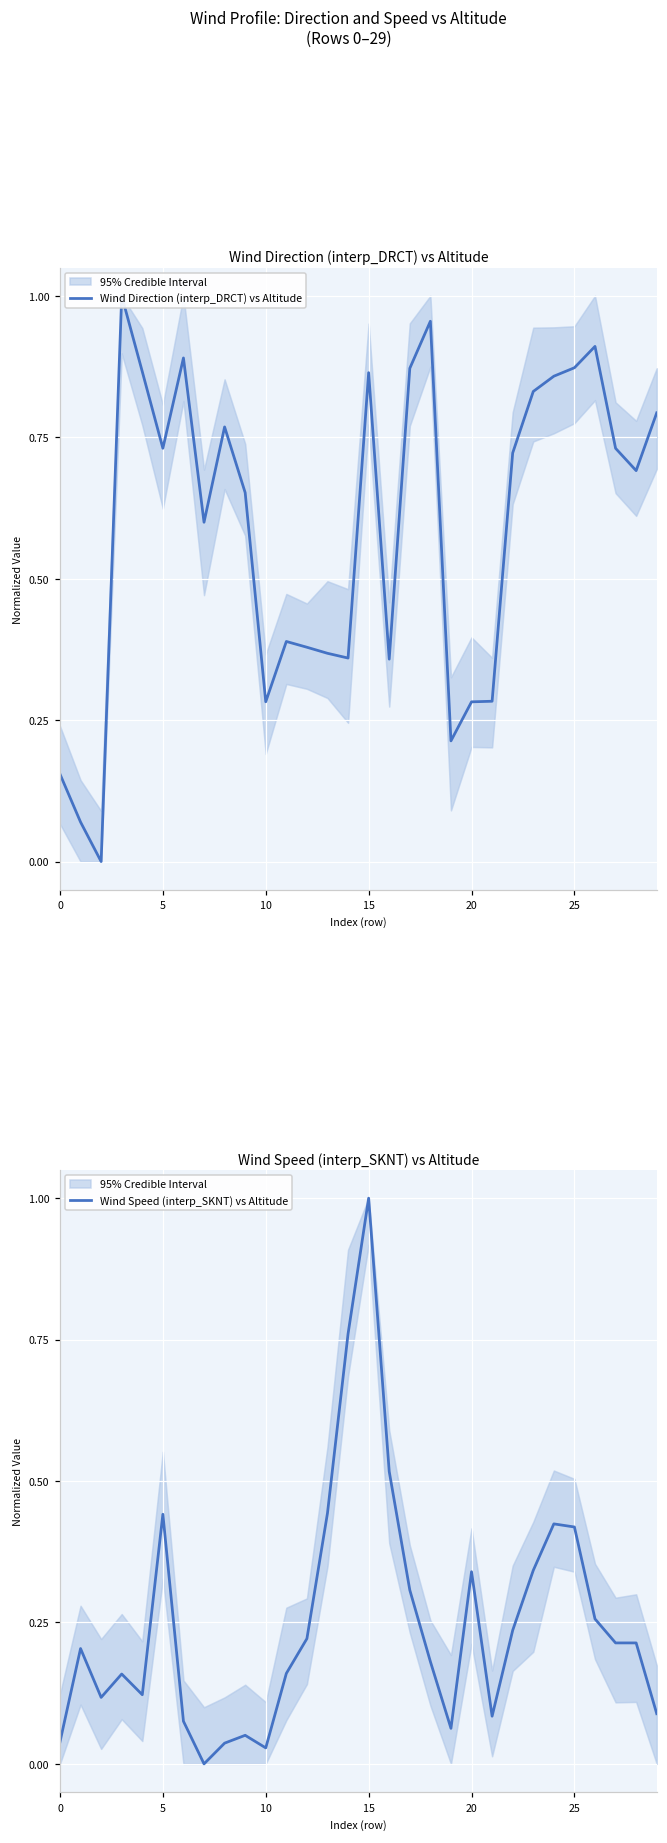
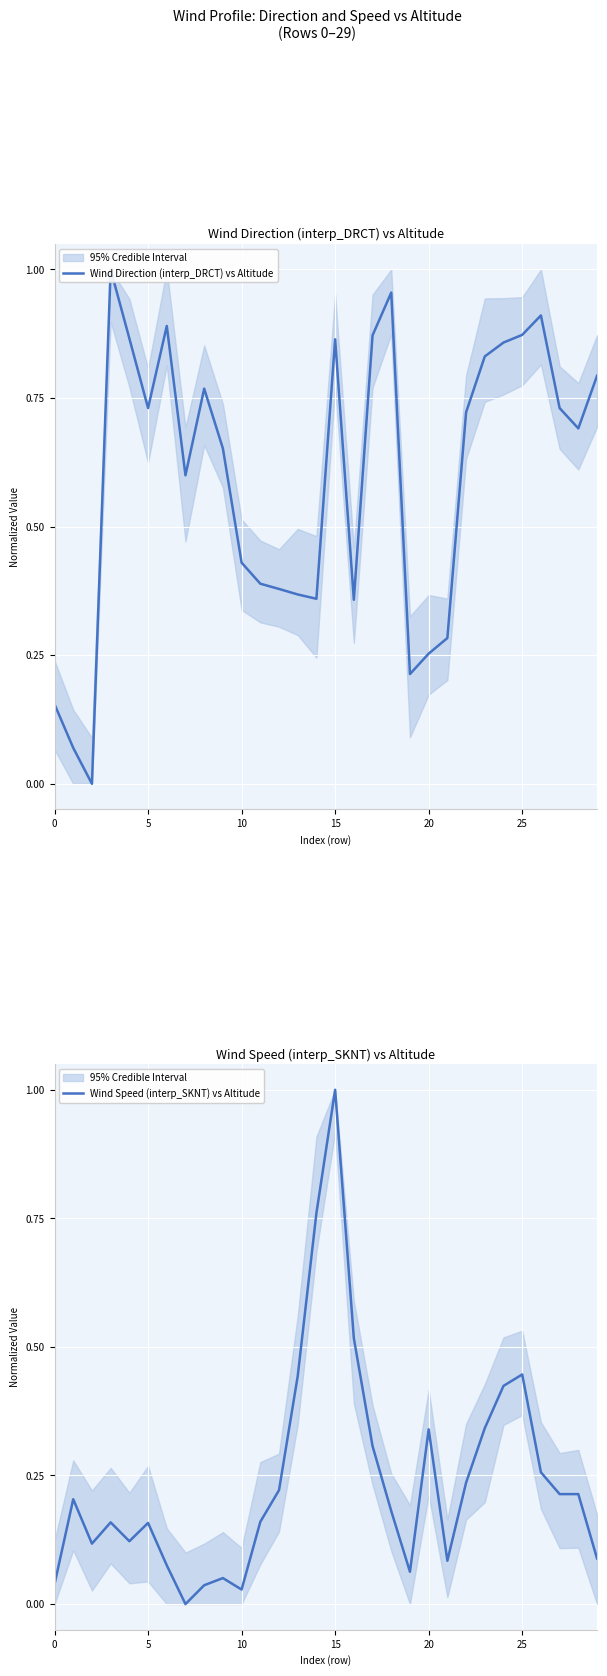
  {
    "Wind Direction (interp_DRCT) vs Altitude": {
      "Wind Direction (interp_DRCT) vs Altitude": {
        "0": 0.15,
        "5": 0.73,
-       "10": 0.28,
+       "10": 0.43,
        "15": 0.86,
-       "20": 0.28,
+       "20": 0.25,
        "25": 0.87
      }
    },
    "Wind Speed (interp_SKNT) vs Altitude": {
      "Wind Speed (interp_SKNT) vs Altitude": {
        "0": 0.04,
-       "5": 0.44,
+       "5": 0.16,
        "10": 0.03,
        "20": 0.34,
-       "25": 0.42
+       "25": 0.45
      },
      "95% Credible Interval": {
        "0": 0.12,
        "10": 0.11
      }
    }
  }
